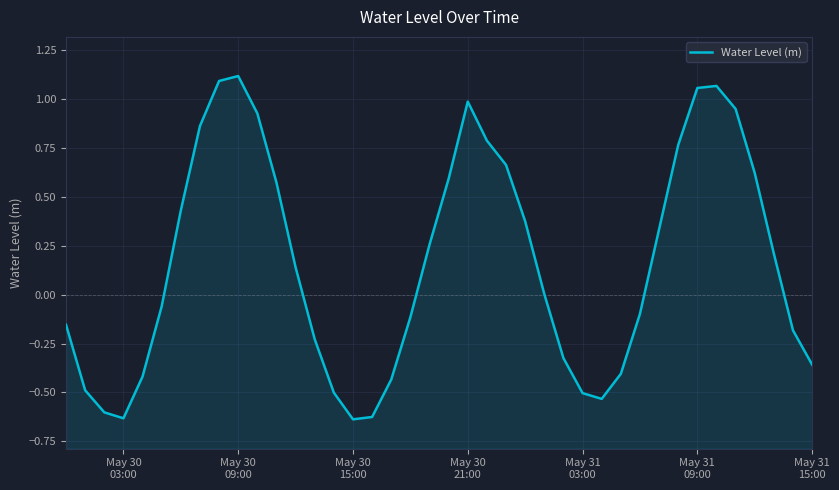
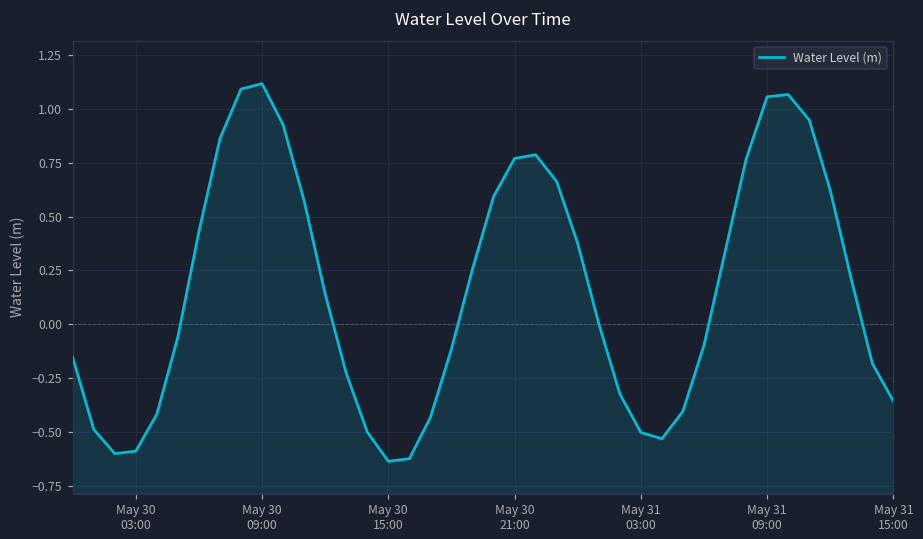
  {
-   "May 30 03:00": -0.63,
+   "May 30 03:00": -0.59,
    "May 30 09:00": 1.12,
    "May 30 15:00": -0.64,
-   "May 30 21:00": 0.99,
+   "May 30 21:00": 0.77,
    "May 31 03:00": -0.50,
    "May 31 09:00": 1.06,
    "May 31 15:00": -0.36
  }
